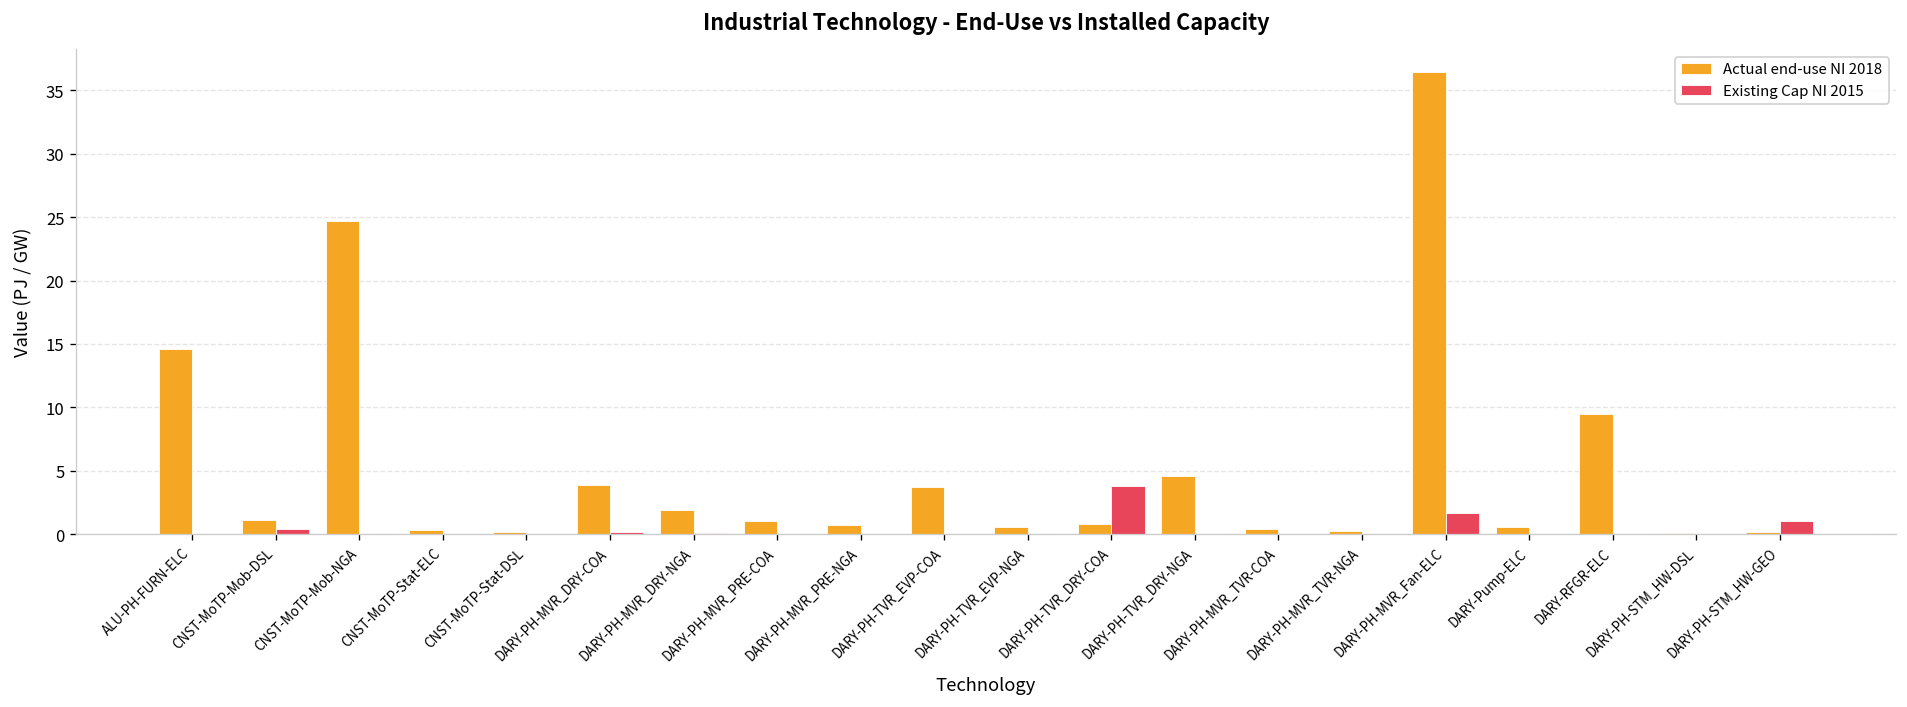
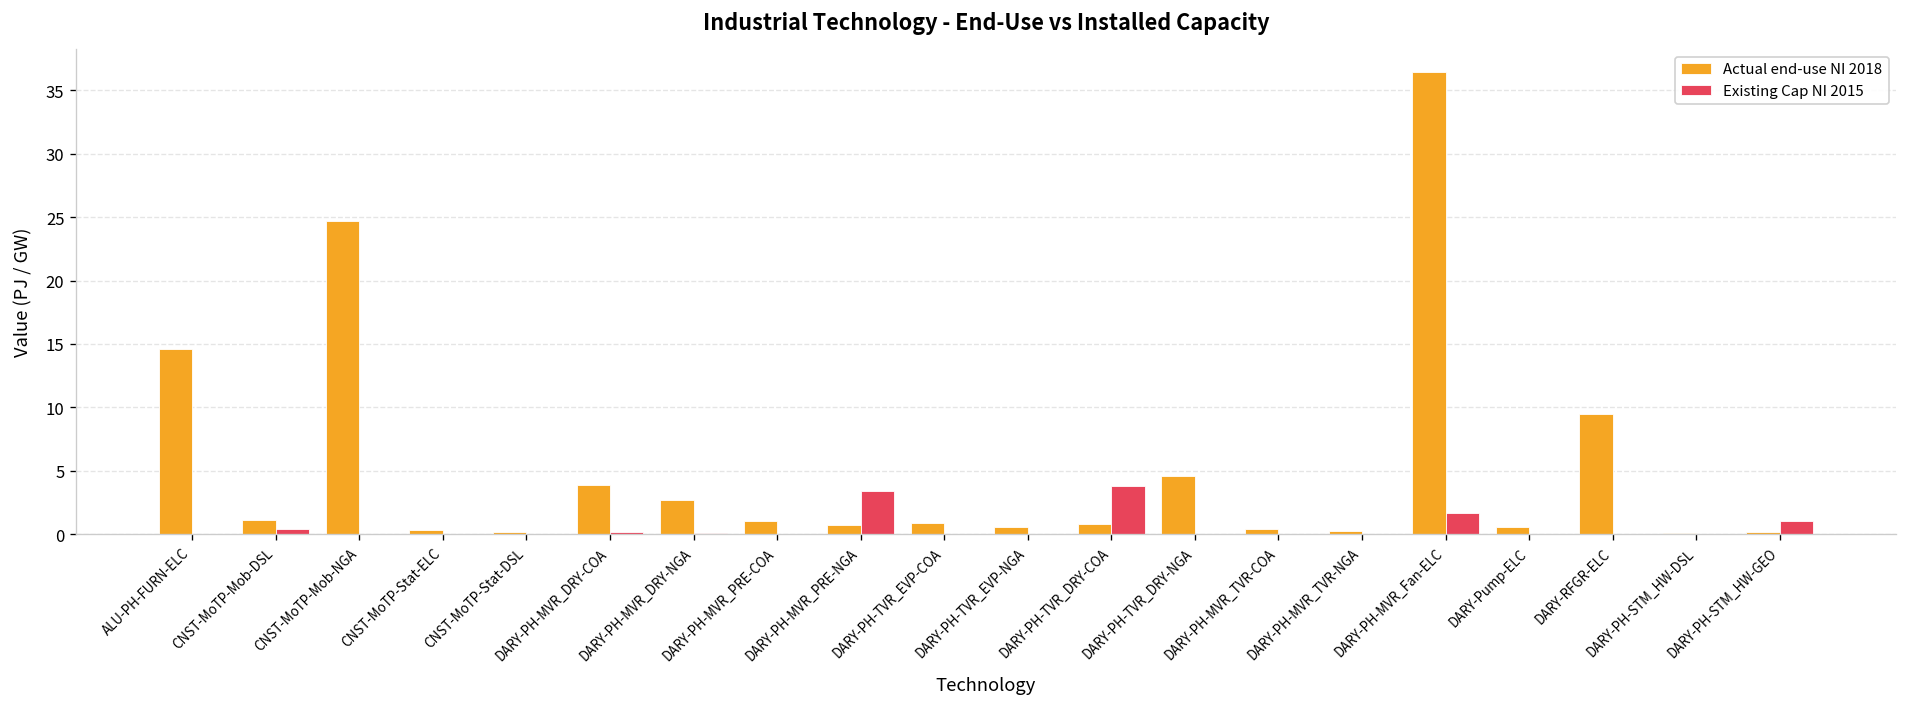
  {
    "Actual end-use NI 2018": {
      "ALU-PH-FURN-ELC": 14.6,
      "CNST-MoTP-Mob-DSL": 1.1,
      "CNST-MoTP-Mob-NGA": 24.7,
      "CNST-MoTP-Stat-ELC": 0.4,
      "DARY-PH-MVR_DRY-COA": 3.9,
-     "DARY-PH-MVR_DRY-NGA": 1.9,
+     "DARY-PH-MVR_DRY-NGA": 2.7,
      "DARY-PH-MVR_PRE-COA": 1.0,
      "DARY-PH-MVR_PRE-NGA": 0.7,
-     "DARY-PH-TVR_EVP-COA": 3.7,
+     "DARY-PH-TVR_EVP-COA": 0.9,
      "DARY-PH-TVR_EVP-NGA": 0.6,
      "DARY-PH-TVR_DRY-COA": 0.8,
      "DARY-PH-TVR_DRY-NGA": 4.6,
      "DARY-PH-MVR_TVR-COA": 0.4,
      "DARY-PH-MVR_TVR-NGA": 0.3,
      "DARY-PH-MVR_Fan-ELC": 36.4,
      "DARY-Pump-ELC": 0.6,
      "DARY-RFGR-ELC": 9.4
    },
    "Existing Cap NI 2015": {
      "ALU-PH-FURN-ELC": 0.0,
      "CNST-MoTP-Mob-DSL": 0.4,
-     "DARY-PH-MVR_PRE-NGA": 0.0,
+     "DARY-PH-MVR_PRE-NGA": 3.4,
      "DARY-PH-TVR_DRY-COA": 3.8,
      "DARY-PH-MVR_Fan-ELC": 1.7,
      "DARY-PH-STM_HW-GEO": 1.0
    }
  }
